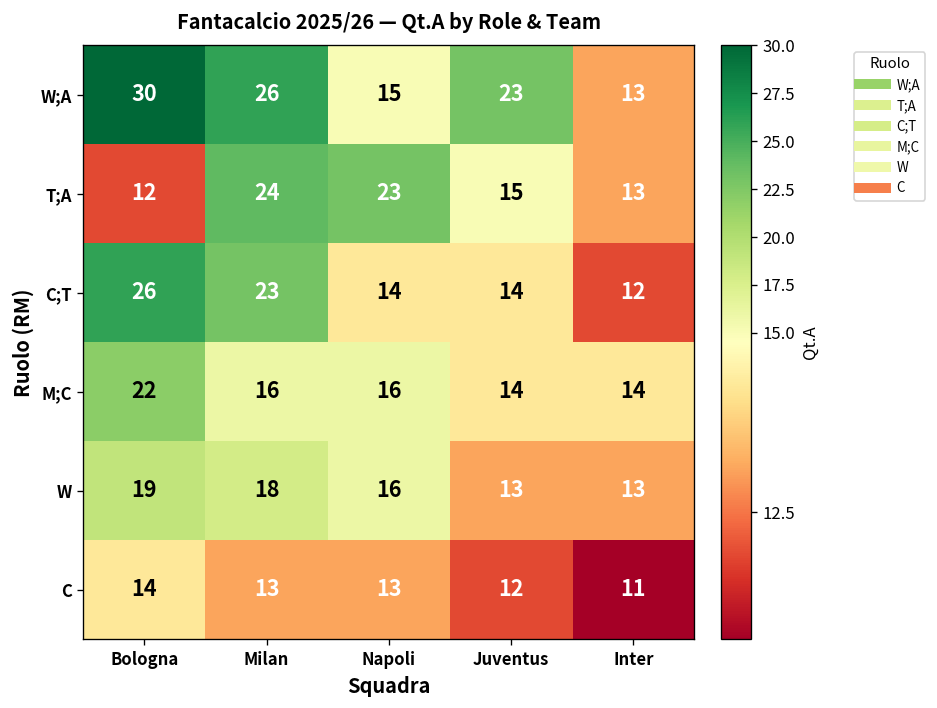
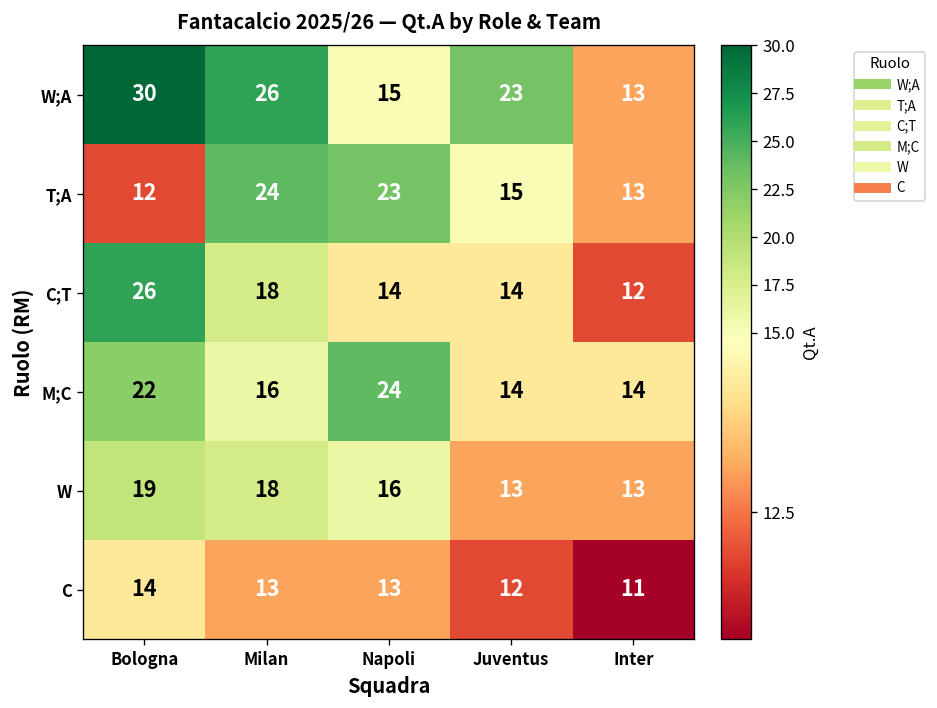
  {
    "W;A": {
      "Bologna": 30,
      "Milan": 26,
      "Napoli": 15,
      "Juventus": 23,
      "Inter": 13
    },
    "T;A": {
      "Bologna": 12,
      "Milan": 24,
      "Napoli": 23,
      "Juventus": 15,
      "Inter": 13
    },
    "C;T": {
      "Bologna": 26,
-     "Milan": 23,
+     "Milan": 18,
      "Napoli": 14,
      "Juventus": 14,
      "Inter": 12
    },
    "M;C": {
      "Bologna": 22,
      "Milan": 16,
-     "Napoli": 16,
+     "Napoli": 24,
      "Juventus": 14,
      "Inter": 14
    },
    "W": {
      "Bologna": 19,
      "Milan": 18,
      "Napoli": 16,
      "Juventus": 13,
      "Inter": 13
    },
    "C": {
      "Bologna": 14,
      "Milan": 13,
      "Napoli": 13,
      "Juventus": 12,
      "Inter": 11
    }
  }
